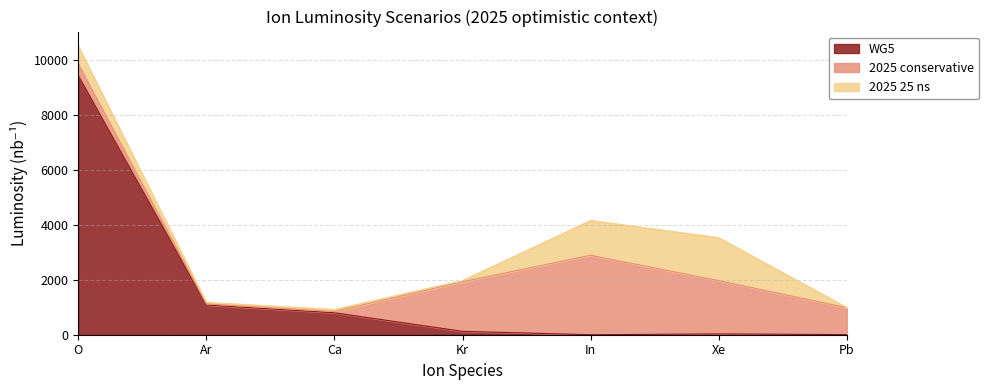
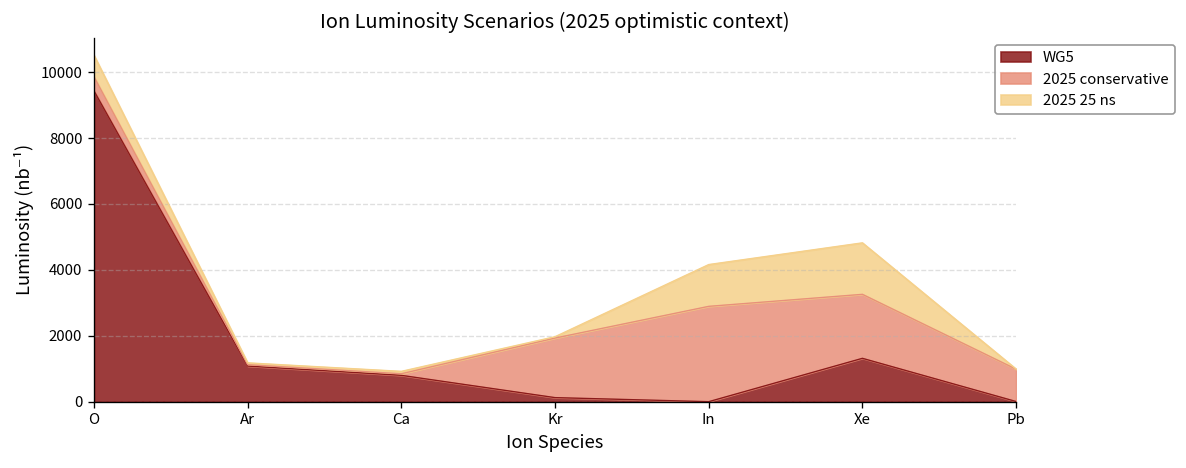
  {
    "WG5": {
      "O": 9400,
      "Kr": 100,
      "In": 0,
-     "Xe": 0,
+     "Xe": 1300,
      "Pb": 0
    },
    "2025 conservative": {
      "O": 400,
      "In": 2900,
      "Xe": 1900
    },
    "2025 25 ns": {
      "O": 700,
      "In": 1300,
      "Xe": 1600
    }
  }
